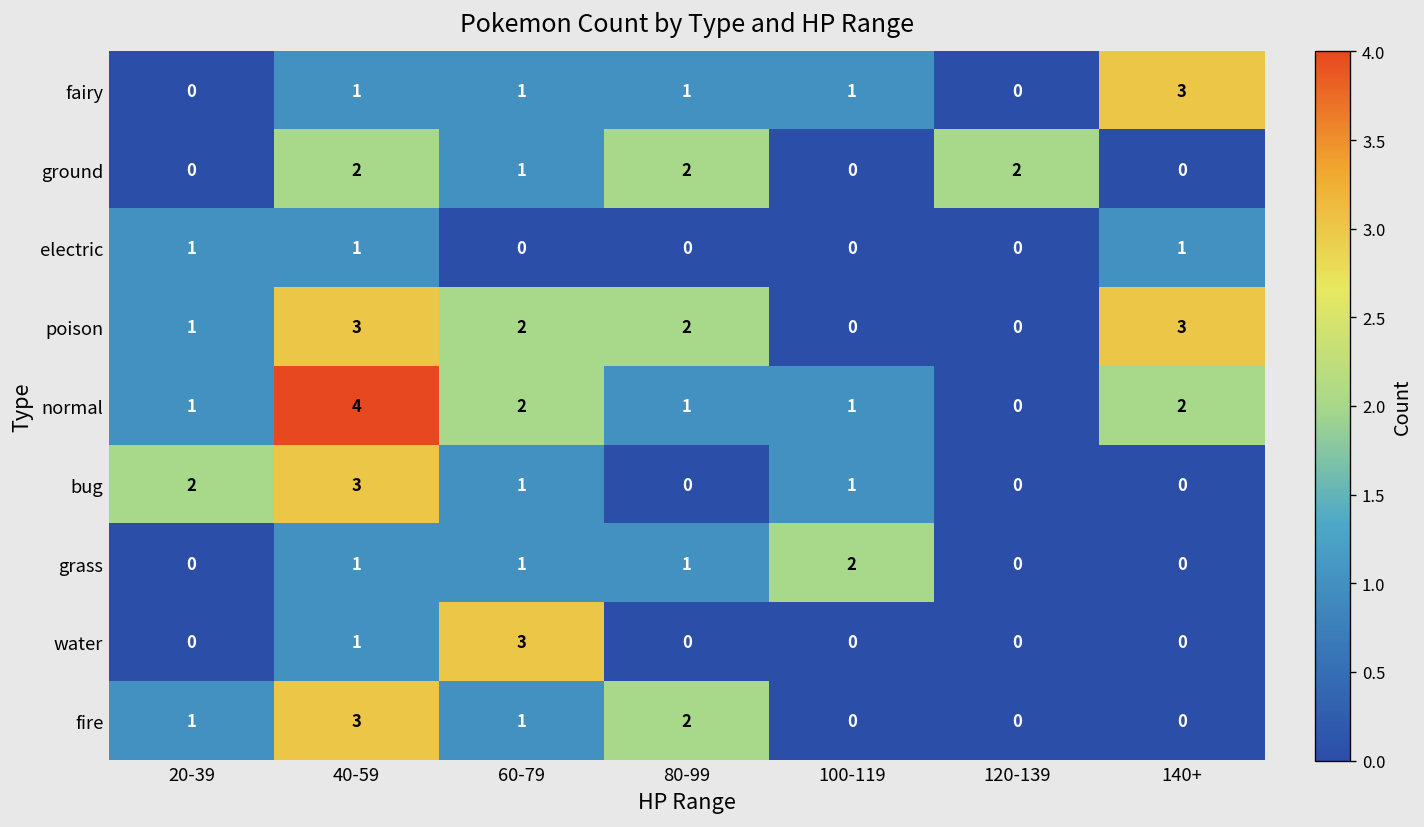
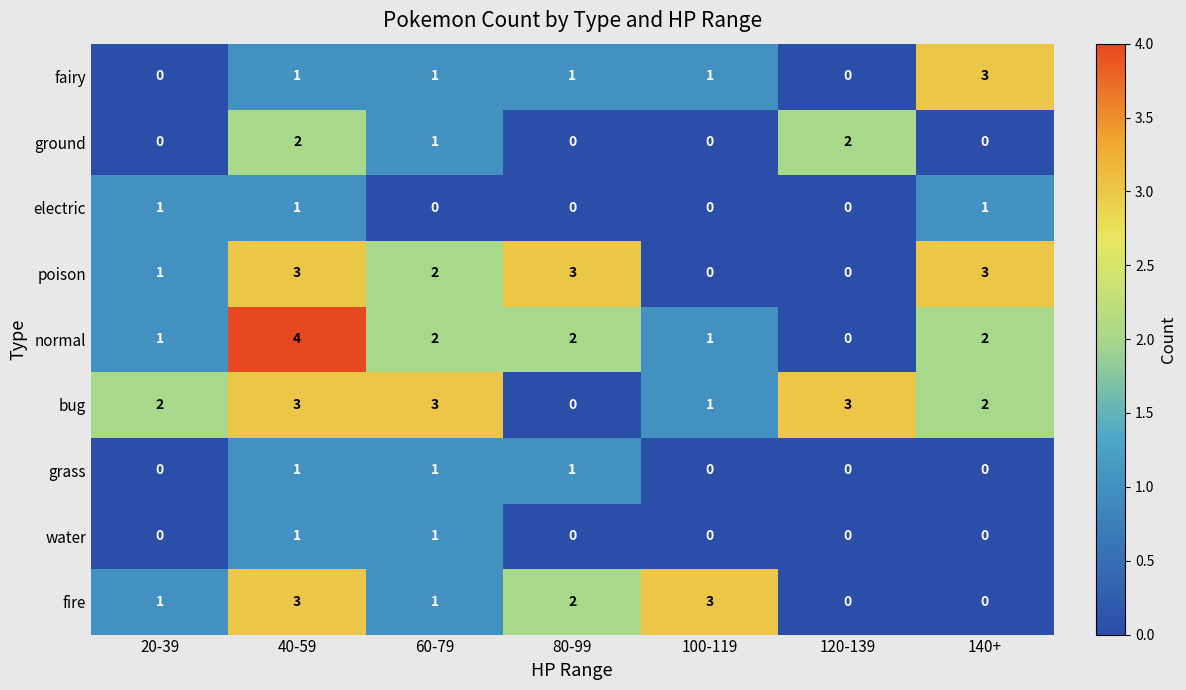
  {
    "fairy": {
      "20-39": 0,
      "40-59": 1,
      "60-79": 1,
      "80-99": 1,
      "100-119": 1,
      "120-139": 0,
      "140+": 3
    },
    "ground": {
      "20-39": 0,
      "40-59": 2,
      "60-79": 1,
-     "80-99": 2,
+     "80-99": 0,
      "100-119": 0,
      "120-139": 2,
      "140+": 0
    },
    "electric": {
      "20-39": 1,
      "40-59": 1,
      "60-79": 0,
      "80-99": 0,
      "100-119": 0,
      "120-139": 0,
      "140+": 1
    },
    "poison": {
      "20-39": 1,
      "40-59": 3,
      "60-79": 2,
-     "80-99": 2,
+     "80-99": 3,
      "100-119": 0,
      "120-139": 0,
      "140+": 3
    },
    "normal": {
      "20-39": 1,
      "40-59": 4,
      "60-79": 2,
-     "80-99": 1,
+     "80-99": 2,
      "100-119": 1,
      "120-139": 0,
      "140+": 2
    },
    "bug": {
      "20-39": 2,
      "40-59": 3,
-     "60-79": 1,
+     "60-79": 3,
      "80-99": 0,
      "100-119": 1,
-     "120-139": 0,
-     "140+": 0
+     "120-139": 3,
+     "140+": 2
    },
    "grass": {
      "20-39": 0,
      "40-59": 1,
      "60-79": 1,
      "80-99": 1,
-     "100-119": 2,
+     "100-119": 0,
      "120-139": 0,
      "140+": 0
    },
    "water": {
      "20-39": 0,
      "40-59": 1,
-     "60-79": 3,
+     "60-79": 1,
      "80-99": 0,
      "100-119": 0,
      "120-139": 0,
      "140+": 0
    },
    "fire": {
      "20-39": 1,
      "40-59": 3,
      "60-79": 1,
      "80-99": 2,
-     "100-119": 0,
+     "100-119": 3,
      "120-139": 0,
      "140+": 0
    }
  }
